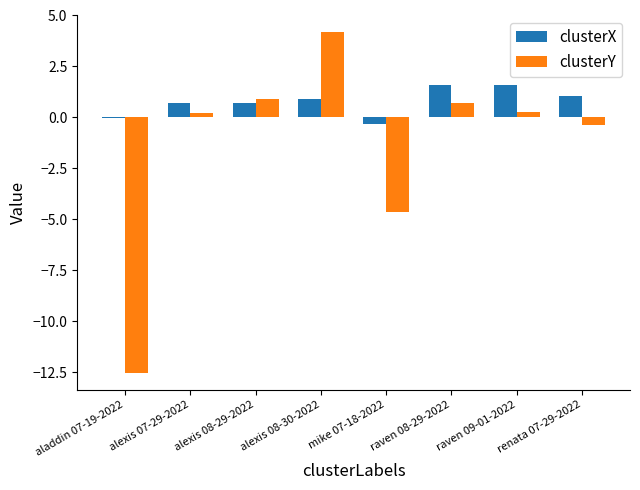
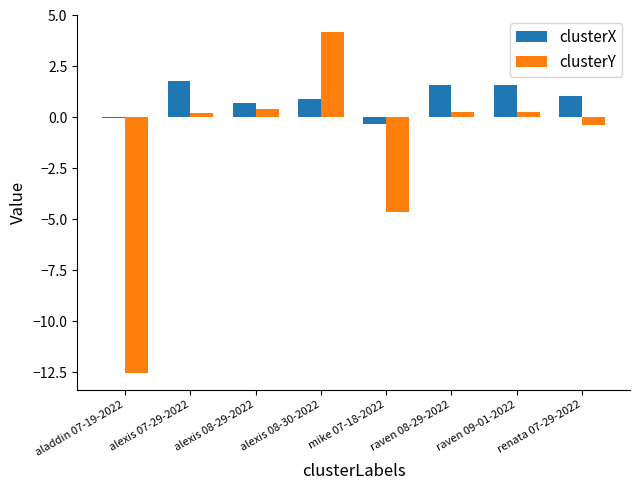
  {
    "clusterX": {
-     "alexis 07-29-2022": 0.7,
+     "alexis 07-29-2022": 1.8,
      "alexis 08-29-2022": 0.7,
      "alexis 08-30-2022": 0.9,
      "mike 07-18-2022": -0.3,
      "raven 08-29-2022": 1.6,
      "raven 09-01-2022": 1.6,
      "renata 07-29-2022": 1.1
    },
    "clusterY": {
      "aladdin 07-19-2022": -12.5,
      "alexis 07-29-2022": 0.2,
-     "alexis 08-29-2022": 0.9,
+     "alexis 08-29-2022": 0.4,
      "alexis 08-30-2022": 4.2,
      "mike 07-18-2022": -4.6,
-     "raven 08-29-2022": 0.7,
+     "raven 08-29-2022": 0.3,
      "raven 09-01-2022": 0.3,
      "renata 07-29-2022": -0.4
    }
  }
